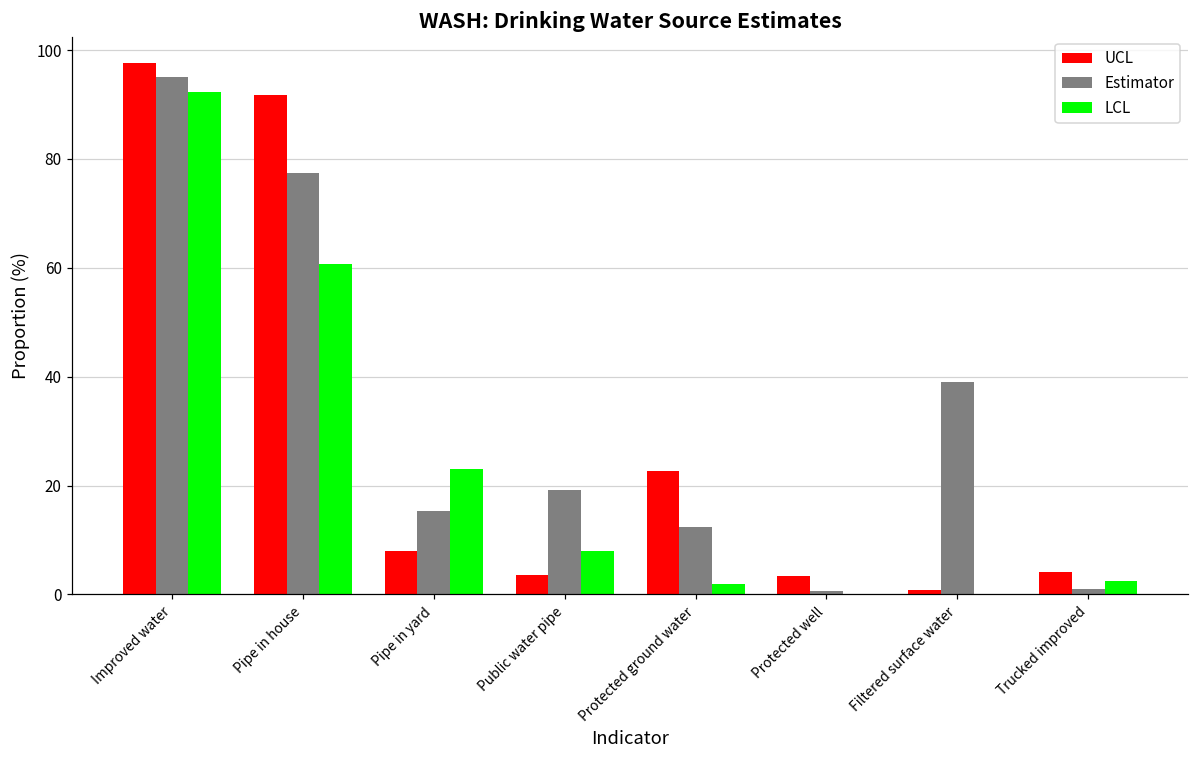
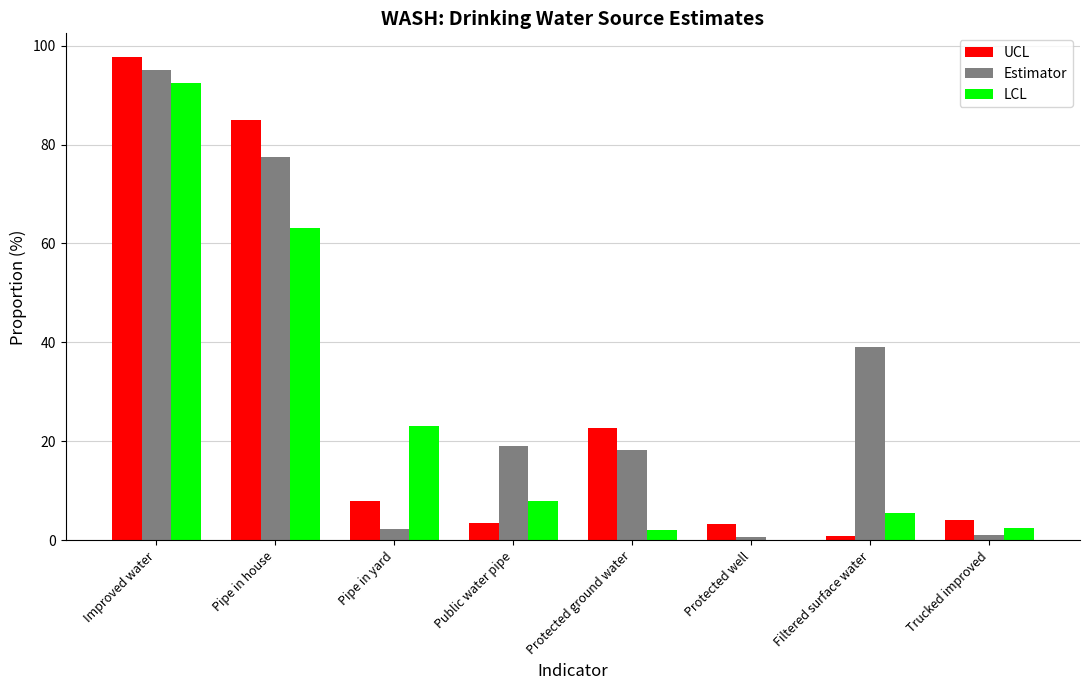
  {
    "UCL": {
      "Improved water": 98,
-     "Pipe in house": 92,
+     "Pipe in house": 85,
      "Pipe in yard": 8,
      "Public water pipe": 4,
      "Protected ground water": 23,
      "Protected well": 3,
      "Filtered surface water": 1,
      "Trucked improved": 4
    },
    "Estimator": {
      "Improved water": 95,
      "Pipe in house": 77,
-     "Pipe in yard": 15,
+     "Pipe in yard": 2,
      "Public water pipe": 19,
-     "Protected ground water": 12,
+     "Protected ground water": 18,
      "Protected well": 1,
      "Filtered surface water": 39,
      "Trucked improved": 1
    },
    "LCL": {
      "Improved water": 92,
-     "Pipe in house": 61,
+     "Pipe in house": 63,
      "Pipe in yard": 23,
      "Public water pipe": 8,
      "Protected ground water": 2,
-     "Filtered surface water": 0,
+     "Filtered surface water": 6,
      "Trucked improved": 2
    }
  }
